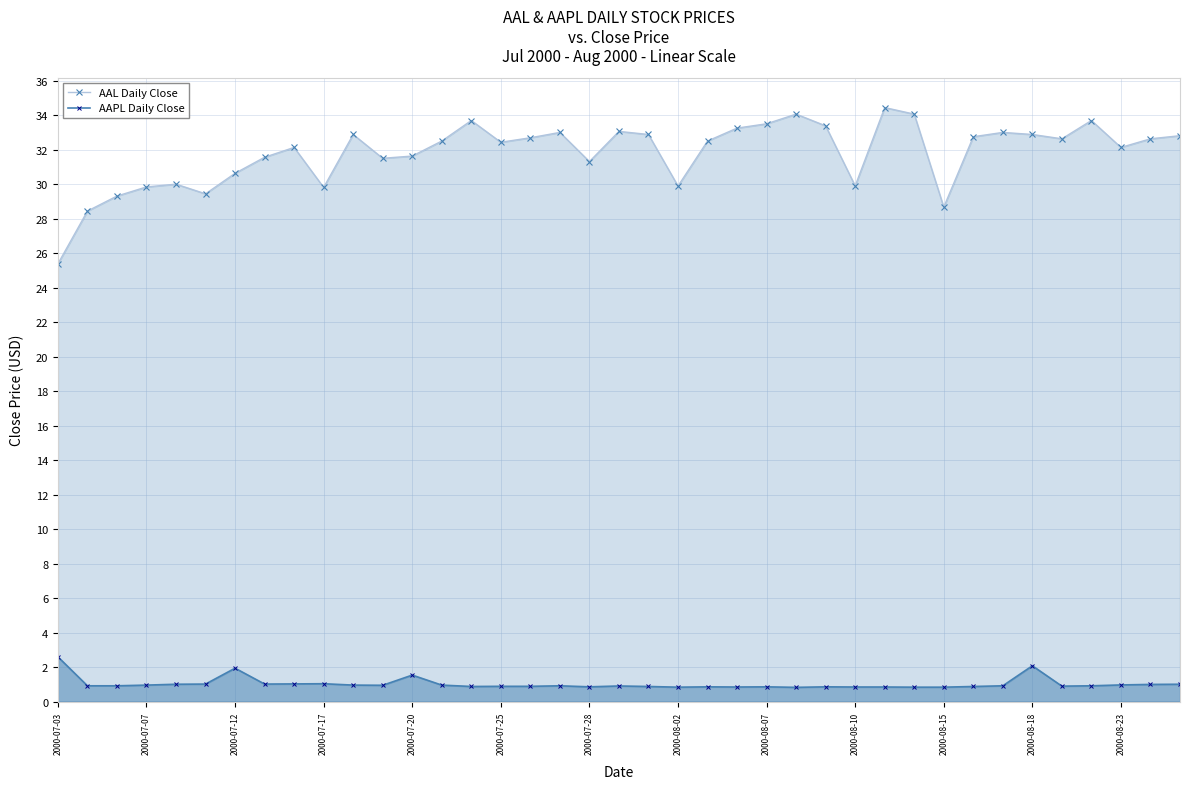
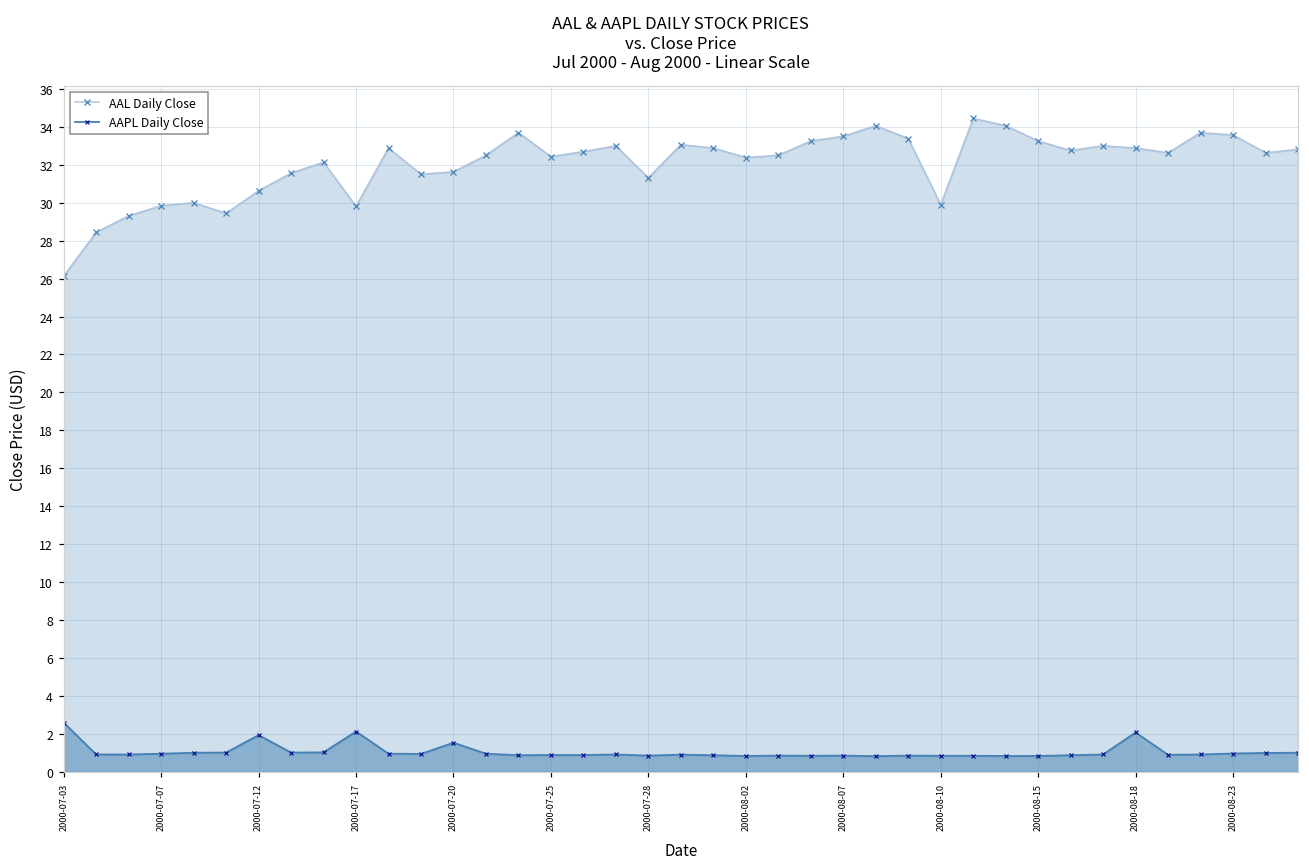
  {
    "AAL Daily Close": {
-     "2000-07-03": 25.4,
+     "2000-07-03": 26.1,
      "2000-07-07": 29.8,
      "2000-07-12": 30.6,
      "2000-07-17": 29.8,
      "2000-07-20": 31.6,
      "2000-07-25": 32.4,
      "2000-07-28": 31.3,
-     "2000-08-02": 29.9,
+     "2000-08-02": 32.4,
      "2000-08-07": 33.5,
      "2000-08-10": 29.9,
-     "2000-08-15": 28.7,
+     "2000-08-15": 33.3,
      "2000-08-18": 32.9,
-     "2000-08-23": 32.1
+     "2000-08-23": 33.6
    },
    "AAPL Daily Close": {
      "2000-07-03": 2.6,
      "2000-07-07": 1.0,
      "2000-07-12": 1.9,
-     "2000-07-17": 1.0,
+     "2000-07-17": 2.1,
      "2000-07-20": 1.5,
      "2000-07-25": 0.9,
      "2000-07-28": 0.9,
      "2000-08-02": 0.8,
      "2000-08-07": 0.9,
      "2000-08-10": 0.9,
      "2000-08-15": 0.8,
      "2000-08-18": 2.1,
      "2000-08-23": 1.0
    }
  }
